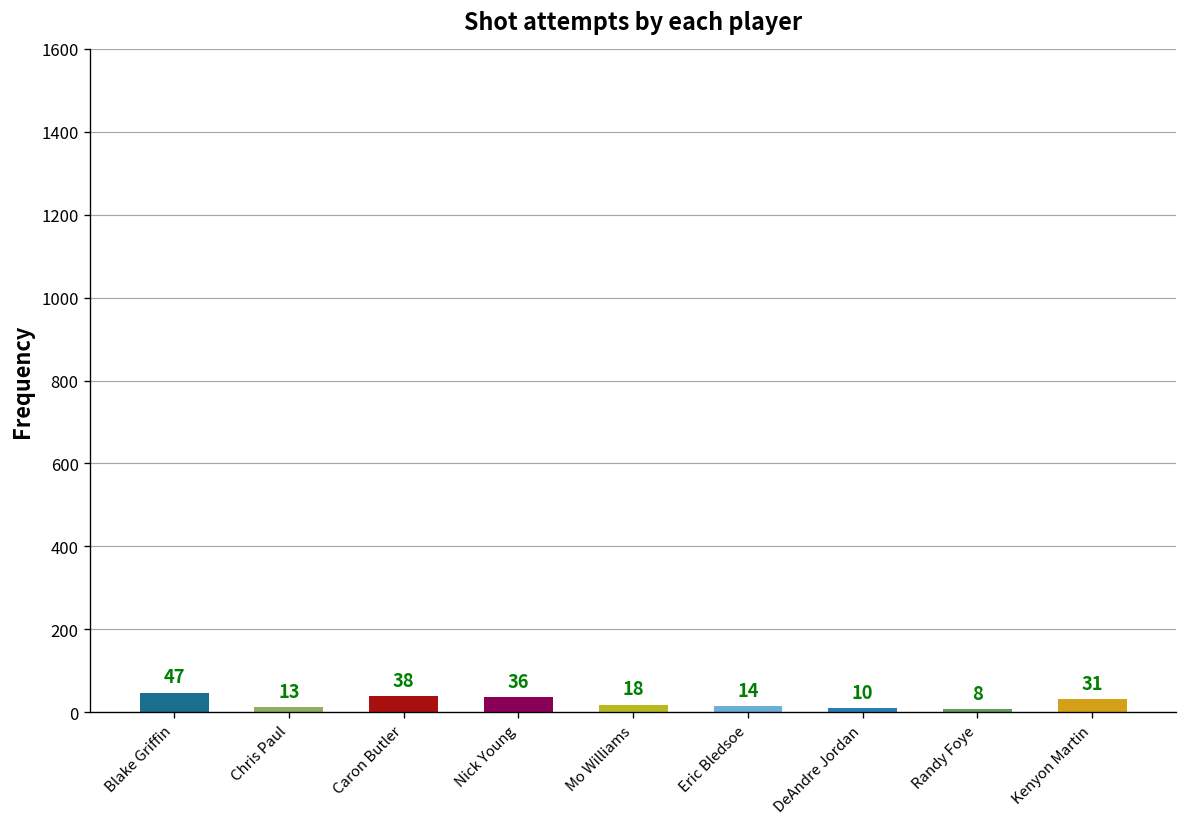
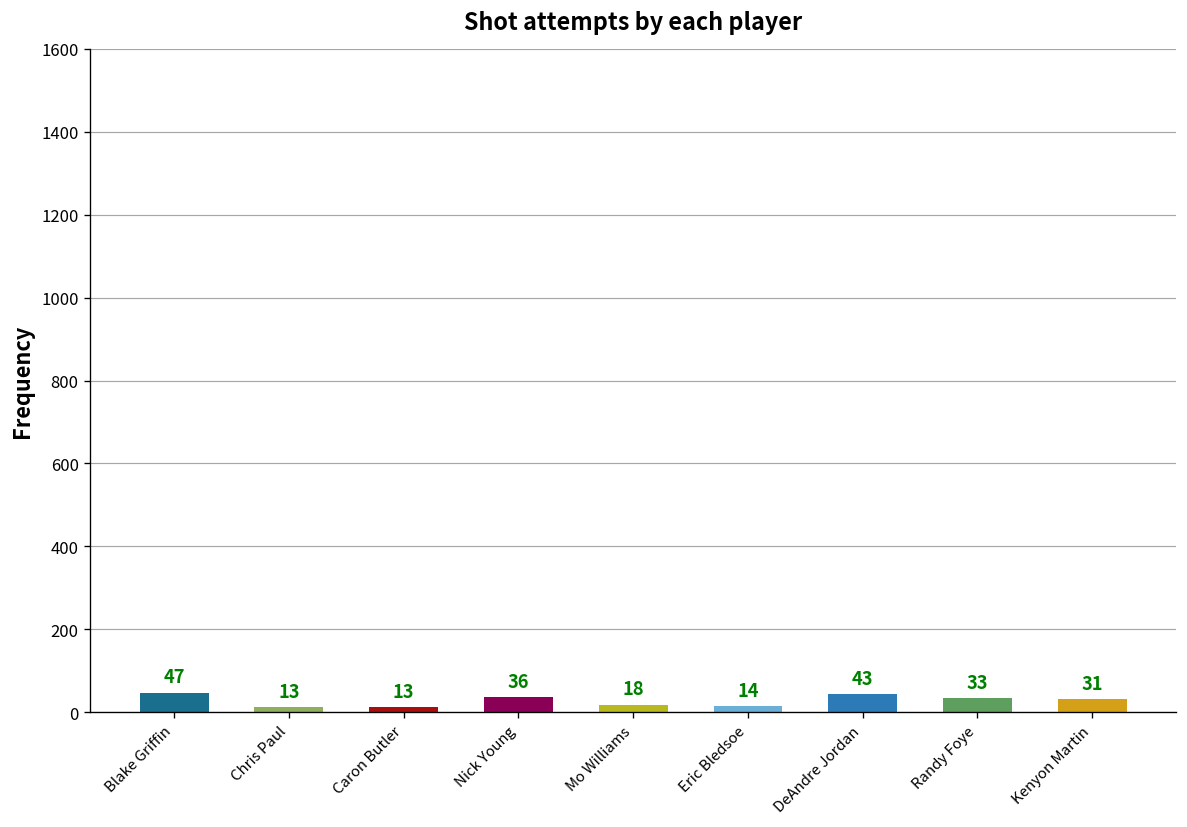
  {
    "Blake Griffin": 47,
    "Chris Paul": 13,
-   "Caron Butler": 38,
+   "Caron Butler": 13,
    "Nick Young": 36,
    "Mo Williams": 18,
    "Eric Bledsoe": 14,
-   "DeAndre Jordan": 10,
-   "Randy Foye": 8,
+   "DeAndre Jordan": 43,
+   "Randy Foye": 33,
    "Kenyon Martin": 31
  }
